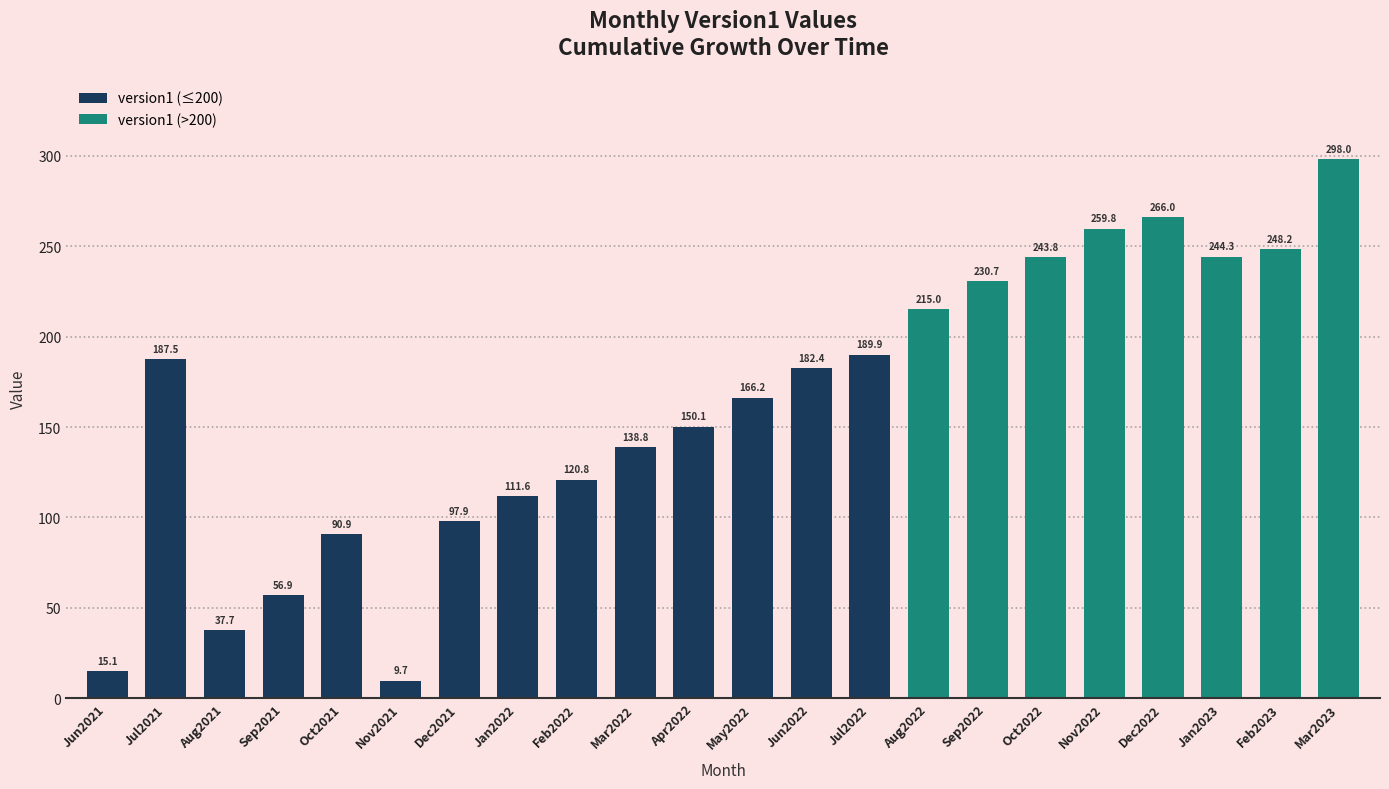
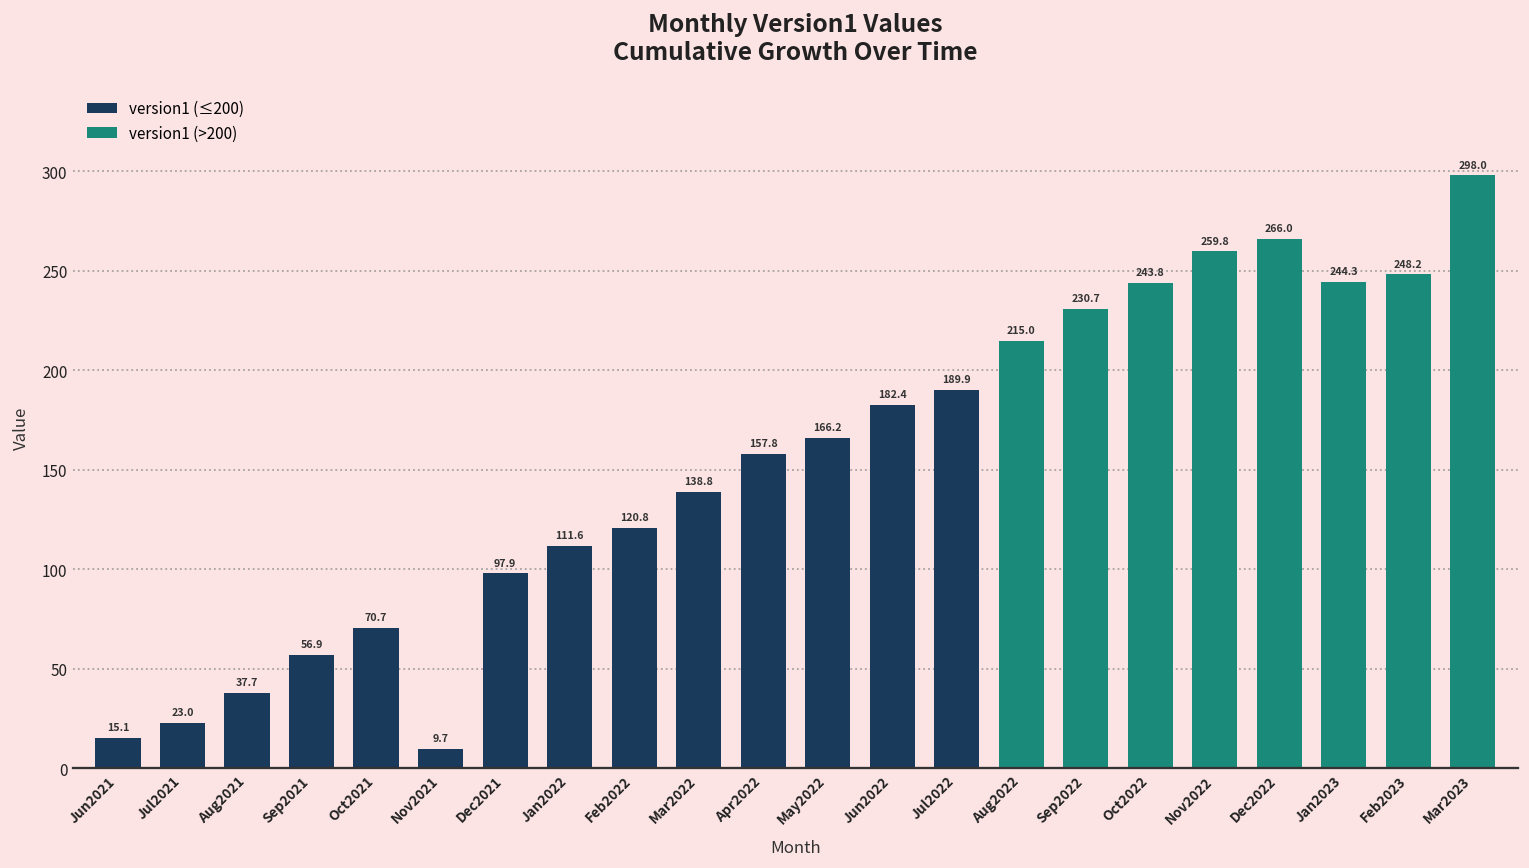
  {
    "Jun2021": 15.1,
-   "Jul2021": 187.5,
+   "Jul2021": 23.0,
    "Aug2021": 37.7,
    "Sep2021": 56.9,
-   "Oct2021": 90.9,
+   "Oct2021": 70.7,
    "Nov2021": 9.7,
    "Dec2021": 97.9,
    "Jan2022": 111.6,
    "Feb2022": 120.8,
    "Mar2022": 138.8,
-   "Apr2022": 150.1,
+   "Apr2022": 157.8,
    "May2022": 166.2,
    "Jun2022": 182.4,
    "Jul2022": 189.9,
    "Aug2022": 215.0,
    "Sep2022": 230.7,
    "Oct2022": 243.8,
    "Nov2022": 259.8,
    "Dec2022": 266.0,
    "Jan2023": 244.3,
    "Feb2023": 248.2,
    "Mar2023": 298.0
  }
